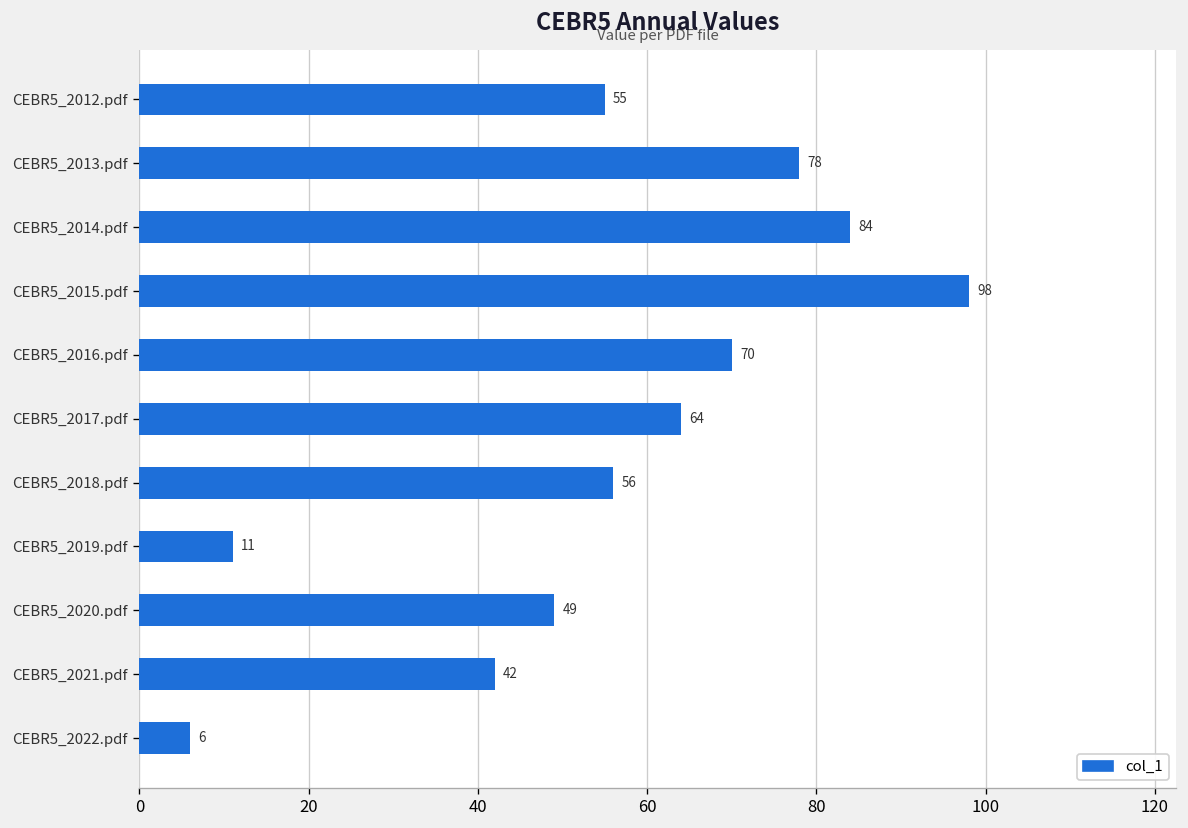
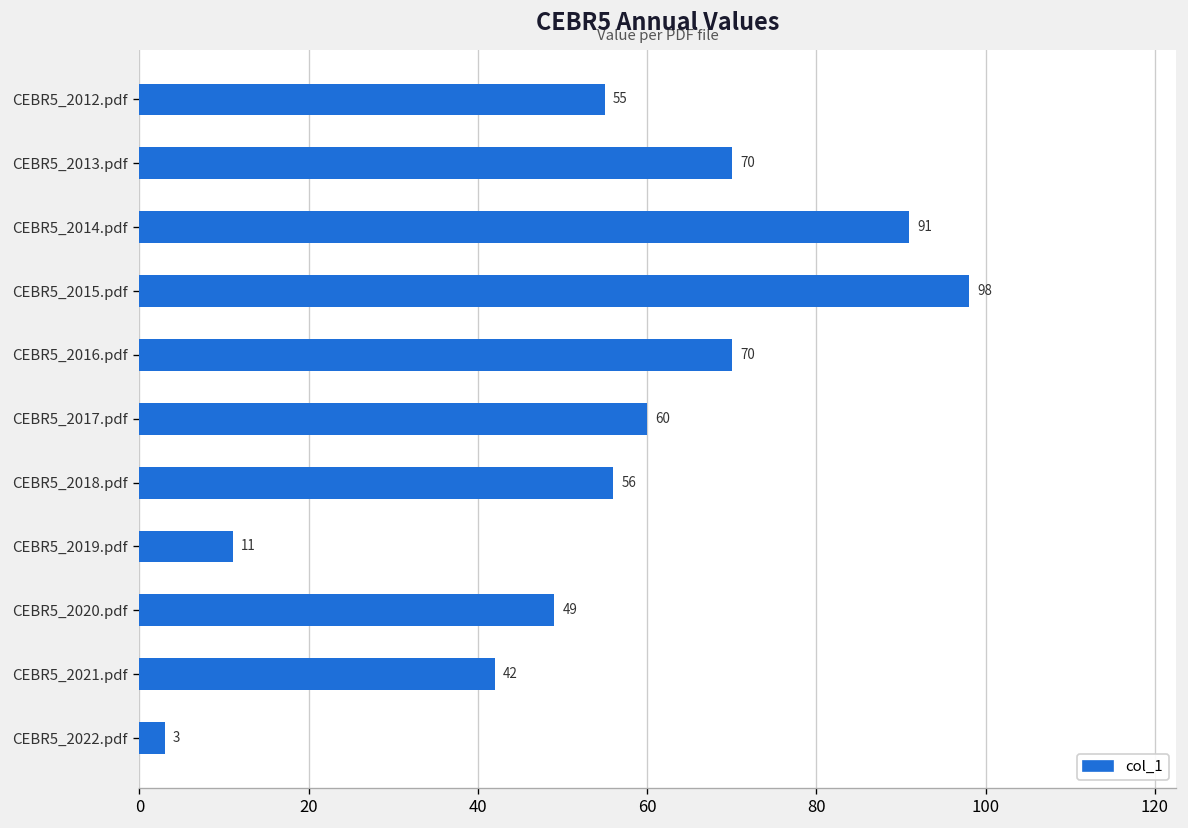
  {
    "CEBR5_2012.pdf": 55,
-   "CEBR5_2013.pdf": 78,
-   "CEBR5_2014.pdf": 84,
+   "CEBR5_2013.pdf": 70,
+   "CEBR5_2014.pdf": 91,
    "CEBR5_2015.pdf": 98,
    "CEBR5_2016.pdf": 70,
-   "CEBR5_2017.pdf": 64,
+   "CEBR5_2017.pdf": 60,
    "CEBR5_2018.pdf": 56,
    "CEBR5_2019.pdf": 11,
    "CEBR5_2020.pdf": 49,
    "CEBR5_2021.pdf": 42,
-   "CEBR5_2022.pdf": 6
+   "CEBR5_2022.pdf": 3
  }
